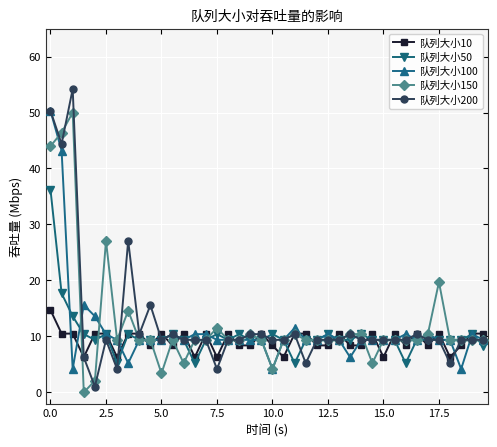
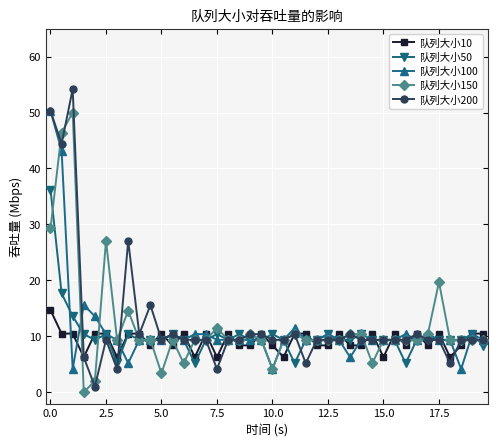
  {
    "队列大小150": {
-     "0.0": 44,
+     "0.0": 29,
      "2.5": 27,
      "5.0": 3,
      "7.5": 12,
      "17.5": 20
    }
  }
